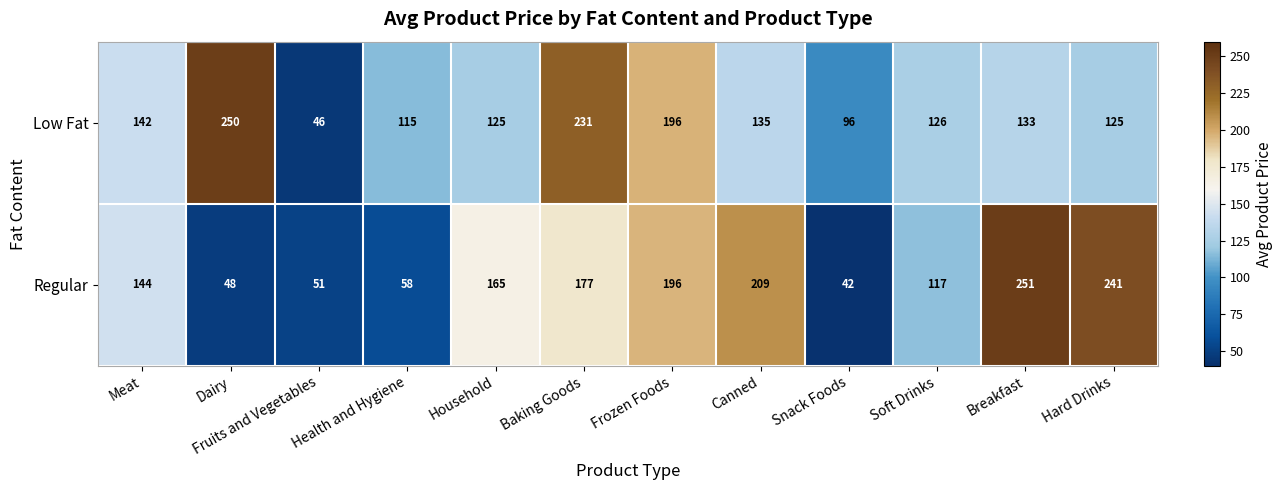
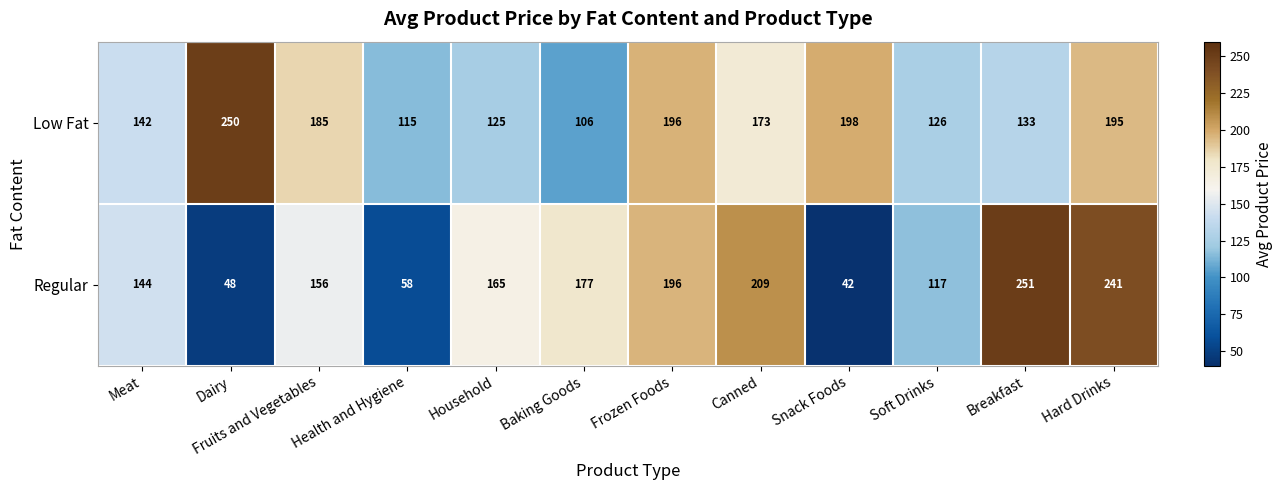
  {
    "Low Fat": {
      "Meat": 142,
      "Dairy": 250,
-     "Fruits and Vegetables": 46,
+     "Fruits and Vegetables": 185,
      "Health and Hygiene": 115,
      "Household": 125,
-     "Baking Goods": 231,
+     "Baking Goods": 106,
      "Frozen Foods": 196,
-     "Canned": 135,
-     "Snack Foods": 96,
+     "Canned": 173,
+     "Snack Foods": 198,
      "Soft Drinks": 126,
      "Breakfast": 133,
-     "Hard Drinks": 125
+     "Hard Drinks": 195
    },
    "Regular": {
      "Meat": 144,
      "Dairy": 48,
-     "Fruits and Vegetables": 51,
+     "Fruits and Vegetables": 156,
      "Health and Hygiene": 58,
      "Household": 165,
      "Baking Goods": 177,
      "Frozen Foods": 196,
      "Canned": 209,
      "Snack Foods": 42,
      "Soft Drinks": 117,
      "Breakfast": 251,
      "Hard Drinks": 241
    }
  }
